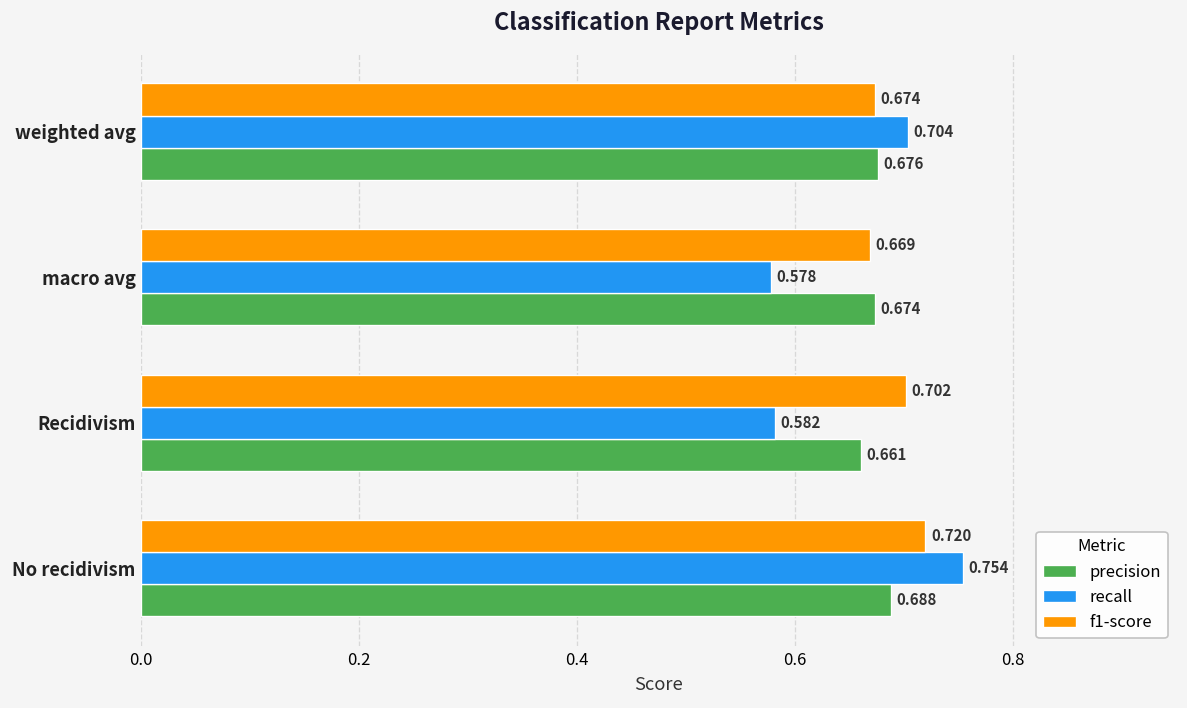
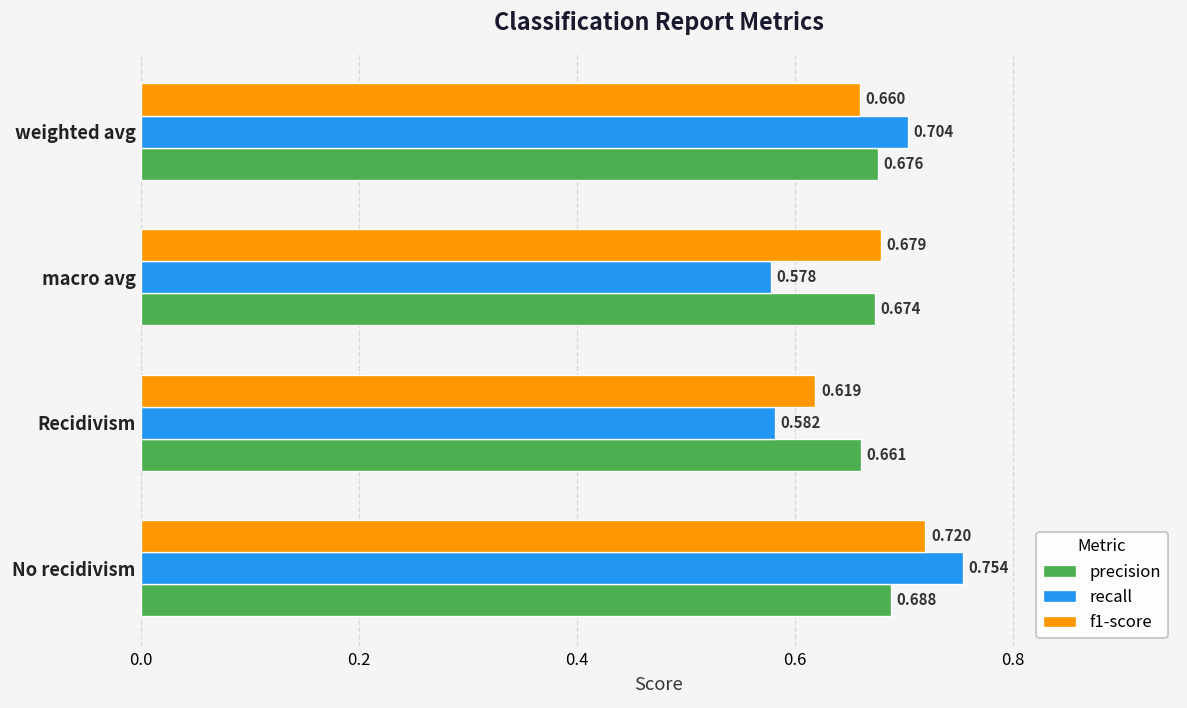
  {
    "recall": {
      "weighted avg": 0.704,
      "macro avg": 0.578,
      "Recidivism": 0.582,
      "No recidivism": 0.754
    },
    "f1-score": {
-     "weighted avg": 0.674,
-     "macro avg": 0.669,
-     "Recidivism": 0.702,
+     "weighted avg": 0.660,
+     "macro avg": 0.679,
+     "Recidivism": 0.619,
      "No recidivism": 0.720
    }
  }
